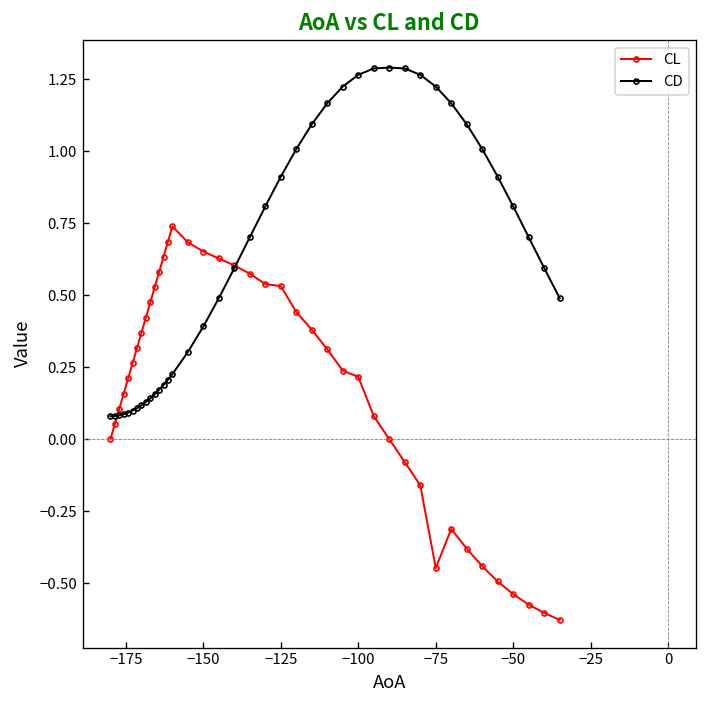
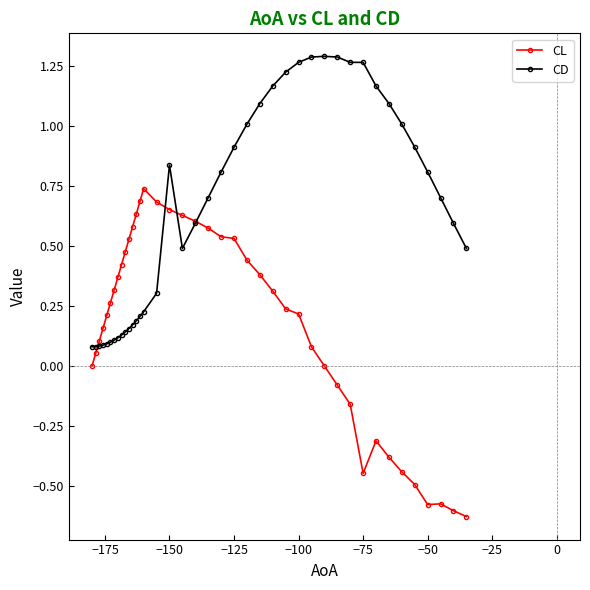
  {
    "CL": {
      "−150": 0.65,
      "−125": 0.53,
      "−100": 0.22,
      "−75": -0.45,
-     "−50": -0.54
+     "−50": -0.58
    },
    "CD": {
-     "−150": 0.39,
+     "−150": 0.84,
      "−125": 0.91,
      "−100": 1.26,
-     "−75": 1.22,
+     "−75": 1.26,
      "−50": 0.81
    }
  }
